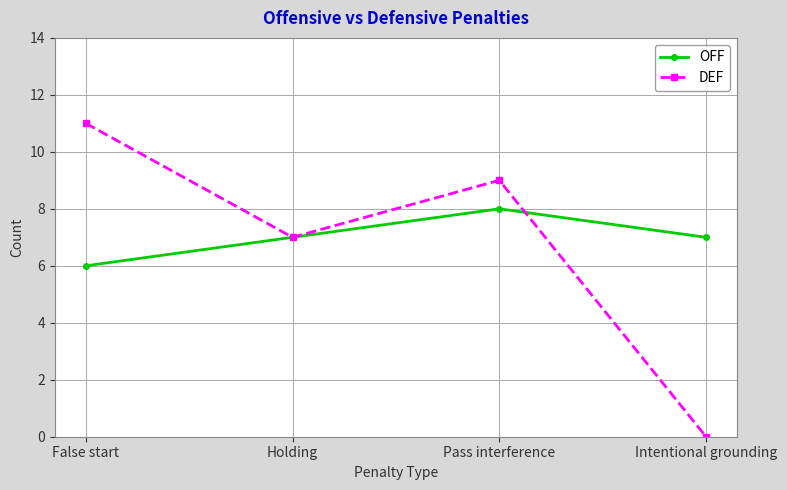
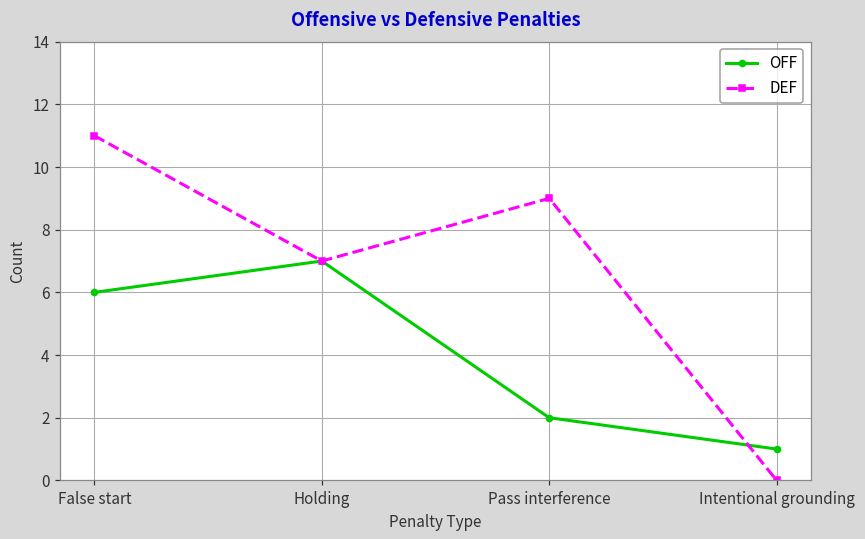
  {
    "OFF": {
      "False start": 6,
-     "Pass interference": 8,
-     "Intentional grounding": 7
+     "Pass interference": 2,
+     "Intentional grounding": 1
    },
    "DEF": {
      "False start": 11,
      "Pass interference": 9,
      "Intentional grounding": 0
    }
  }
